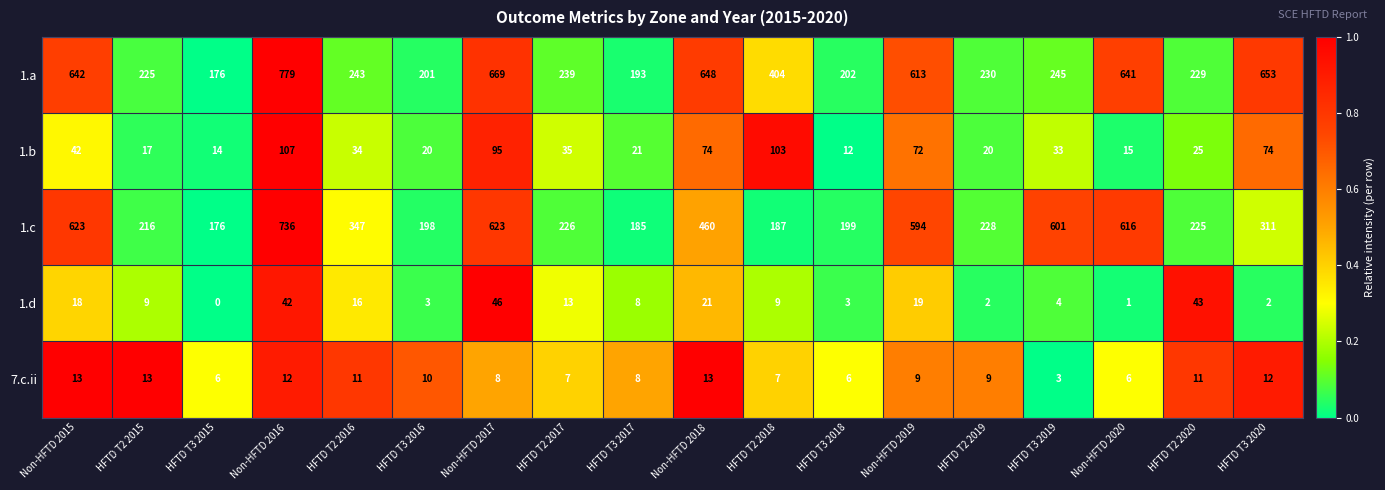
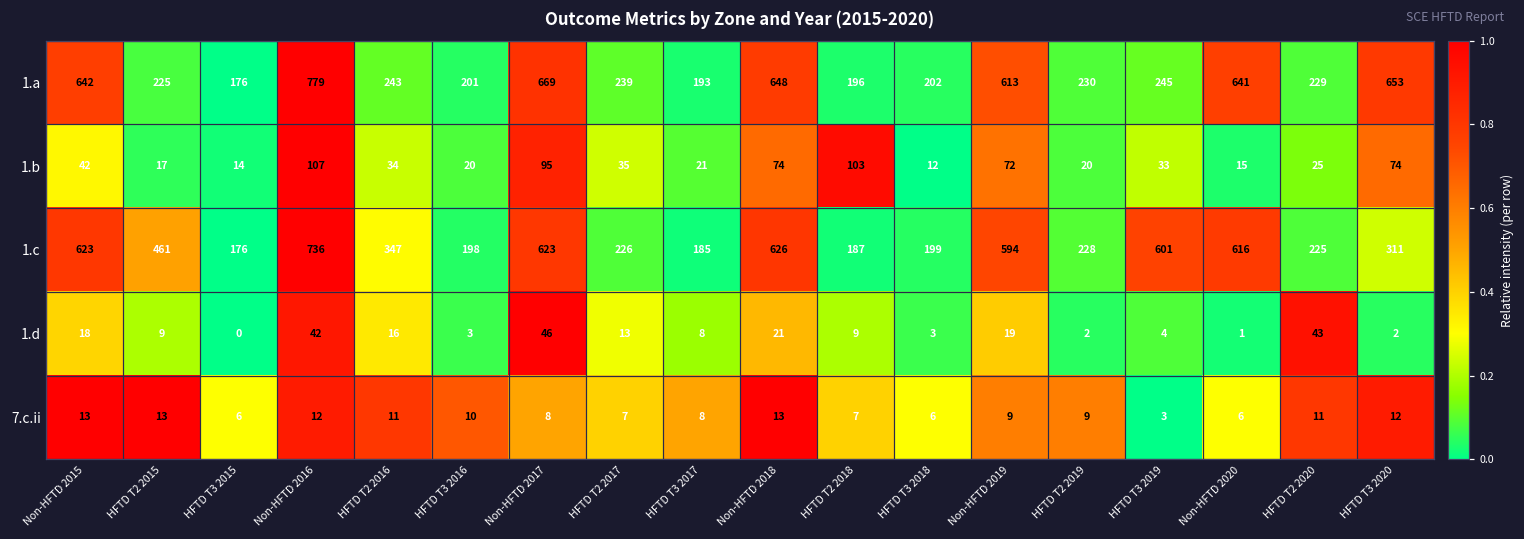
  {
    "1.a": {
      "Non-HFTD 2015": 642,
      "HFTD T2 2015": 225,
      "HFTD T3 2015": 176,
      "Non-HFTD 2016": 779,
      "HFTD T2 2016": 243,
      "HFTD T3 2016": 201,
      "Non-HFTD 2017": 669,
      "HFTD T2 2017": 239,
      "HFTD T3 2017": 193,
      "Non-HFTD 2018": 648,
-     "HFTD T2 2018": 404,
+     "HFTD T2 2018": 196,
      "HFTD T3 2018": 202,
      "Non-HFTD 2019": 613,
      "HFTD T2 2019": 230,
      "HFTD T3 2019": 245,
      "Non-HFTD 2020": 641,
      "HFTD T2 2020": 229,
      "HFTD T3 2020": 653
    },
    "1.b": {
      "Non-HFTD 2015": 42,
      "HFTD T2 2015": 17,
      "HFTD T3 2015": 14,
      "Non-HFTD 2016": 107,
      "HFTD T2 2016": 34,
      "HFTD T3 2016": 20,
      "Non-HFTD 2017": 95,
      "HFTD T2 2017": 35,
      "HFTD T3 2017": 21,
      "Non-HFTD 2018": 74,
      "HFTD T2 2018": 103,
      "HFTD T3 2018": 12,
      "Non-HFTD 2019": 72,
      "HFTD T2 2019": 20,
      "HFTD T3 2019": 33,
      "Non-HFTD 2020": 15,
      "HFTD T2 2020": 25,
      "HFTD T3 2020": 74
    },
    "1.c": {
      "Non-HFTD 2015": 623,
-     "HFTD T2 2015": 216,
+     "HFTD T2 2015": 461,
      "HFTD T3 2015": 176,
      "Non-HFTD 2016": 736,
      "HFTD T2 2016": 347,
      "HFTD T3 2016": 198,
      "Non-HFTD 2017": 623,
      "HFTD T2 2017": 226,
      "HFTD T3 2017": 185,
-     "Non-HFTD 2018": 460,
+     "Non-HFTD 2018": 626,
      "HFTD T2 2018": 187,
      "HFTD T3 2018": 199,
      "Non-HFTD 2019": 594,
      "HFTD T2 2019": 228,
      "HFTD T3 2019": 601,
      "Non-HFTD 2020": 616,
      "HFTD T2 2020": 225,
      "HFTD T3 2020": 311
    },
    "1.d": {
      "Non-HFTD 2015": 18,
      "HFTD T2 2015": 9,
      "HFTD T3 2015": 0,
      "Non-HFTD 2016": 42,
      "HFTD T2 2016": 16,
      "HFTD T3 2016": 3,
      "Non-HFTD 2017": 46,
      "HFTD T2 2017": 13,
      "HFTD T3 2017": 8,
      "Non-HFTD 2018": 21,
      "HFTD T2 2018": 9,
      "HFTD T3 2018": 3,
      "Non-HFTD 2019": 19,
      "HFTD T2 2019": 2,
      "HFTD T3 2019": 4,
      "Non-HFTD 2020": 1,
      "HFTD T2 2020": 43,
      "HFTD T3 2020": 2
    },
    "7.c.ii": {
      "Non-HFTD 2015": 13,
      "HFTD T2 2015": 13,
      "HFTD T3 2015": 6,
      "Non-HFTD 2016": 12,
      "HFTD T2 2016": 11,
      "HFTD T3 2016": 10,
      "Non-HFTD 2017": 8,
      "HFTD T2 2017": 7,
      "HFTD T3 2017": 8,
      "Non-HFTD 2018": 13,
      "HFTD T2 2018": 7,
      "HFTD T3 2018": 6,
      "Non-HFTD 2019": 9,
      "HFTD T2 2019": 9,
      "HFTD T3 2019": 3,
      "Non-HFTD 2020": 6,
      "HFTD T2 2020": 11,
      "HFTD T3 2020": 12
    }
  }
